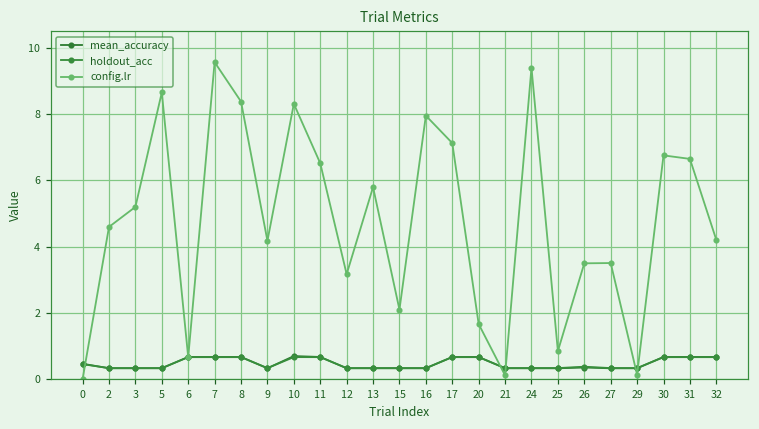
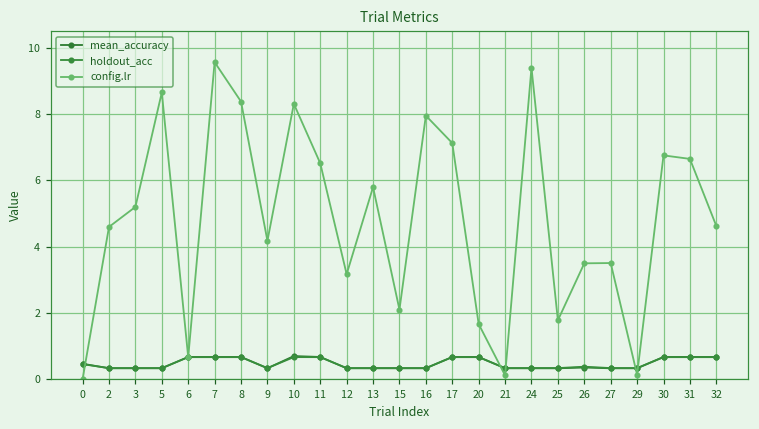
  {
    "config.lr": {
      "0": 0.0,
      "2": 4.6,
      "3": 5.2,
      "5": 8.7,
      "7": 9.6,
      "8": 8.4,
      "9": 4.2,
      "10": 8.3,
      "11": 6.5,
      "12": 3.2,
      "13": 5.8,
      "15": 2.1,
      "16": 8.0,
      "17": 7.1,
      "20": 1.7,
      "21": 0.1,
      "24": 9.4,
-     "25": 0.8,
+     "25": 1.8,
      "26": 3.5,
      "27": 3.5,
      "29": 0.1,
      "30": 6.8,
      "31": 6.6,
-     "32": 4.2
+     "32": 4.6
    }
  }
